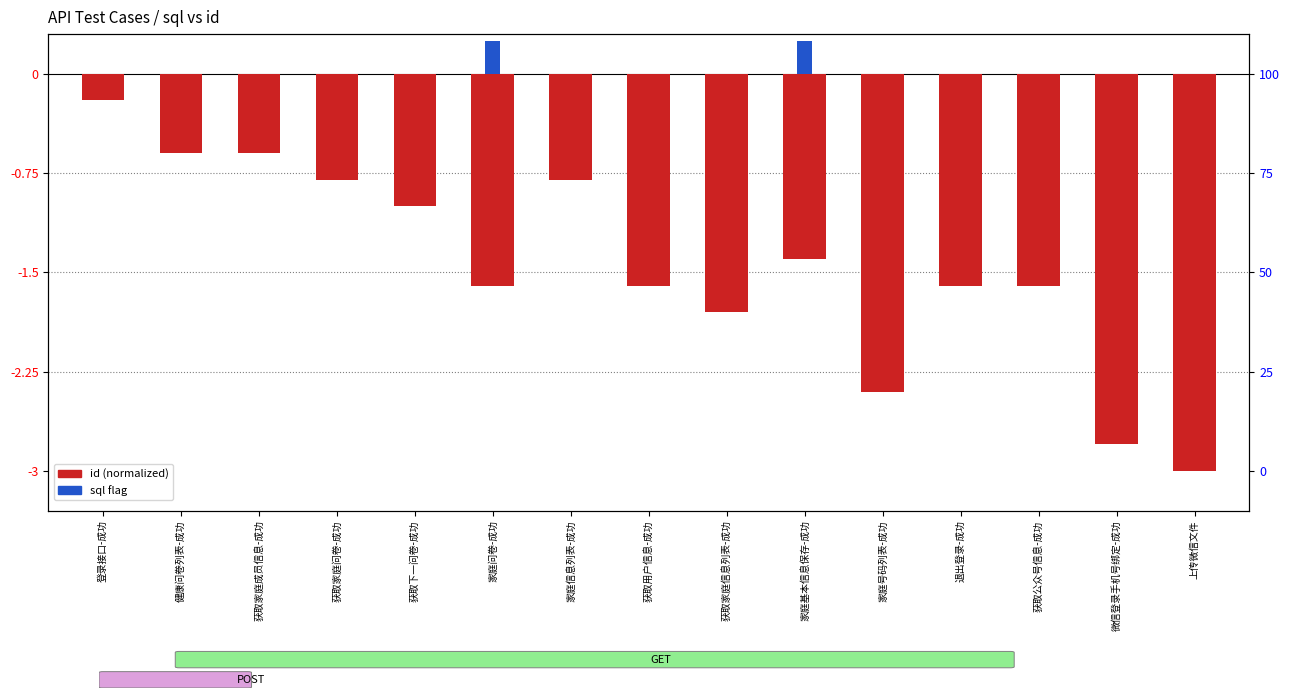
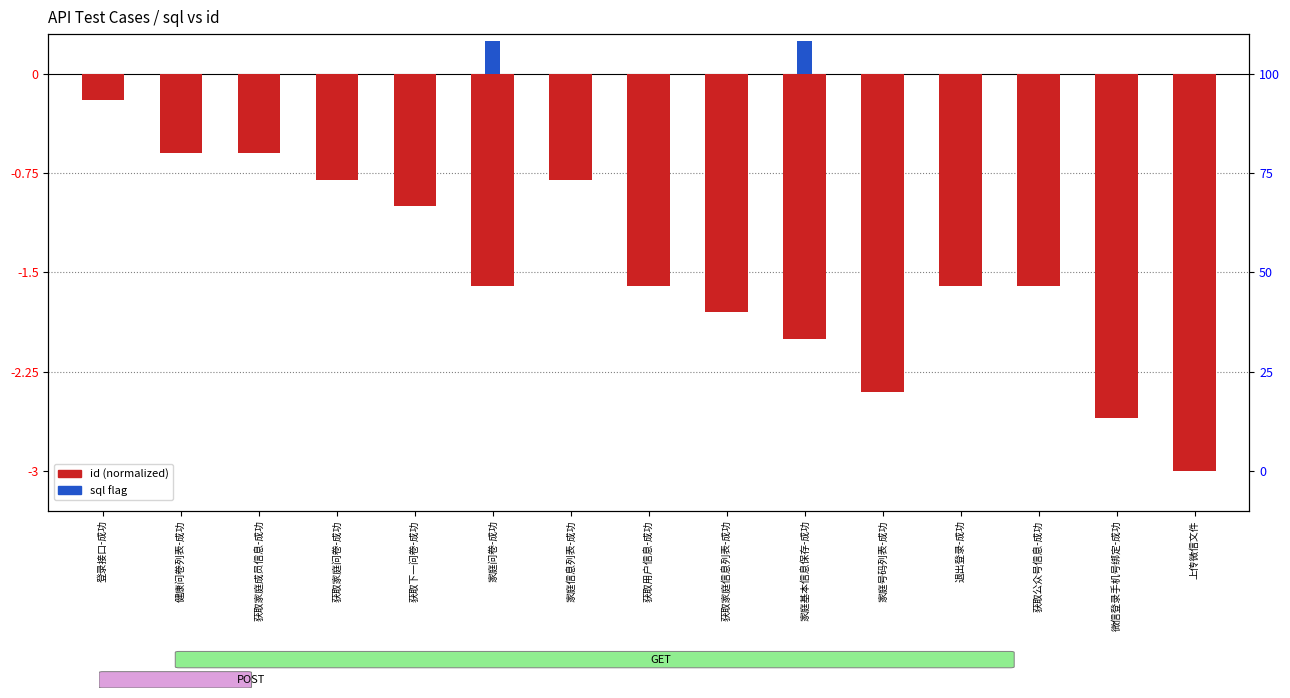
  {
    "id (normalized)": {
      "登录接口-成功": -0.20,
      "健康问卷列表-成功": -0.60,
      "获取家庭成员信息-成功": -0.60,
      "获取家庭问卷-成功": -0.80,
      "获取下一问卷-成功": -1.00,
      "家庭问卷-成功": -1.60,
      "家庭信息列表-成功": -0.80,
      "获取用户信息-成功": -1.60,
      "获取家庭信息列表-成功": -1.80,
-     "家庭基本信息保存-成功": -1.40,
+     "家庭基本信息保存-成功": -2.00,
      "家庭号码列表-成功": -2.40,
      "退出登录-成功": -1.60,
      "获取公众号信息-成功": -1.60,
-     "微信登录手机号绑定-成功": -2.80,
+     "微信登录手机号绑定-成功": -2.60,
      "上传微信文件": -3.00
    },
    "sql flag": {
      "登录接口-成功": 0.00,
      "健康问卷列表-成功": 0.00,
      "获取家庭成员信息-成功": 0.00,
      "获取家庭问卷-成功": 0.00,
      "获取下一问卷-成功": 0.00,
      "家庭问卷-成功": 0.25,
      "家庭信息列表-成功": 0.00,
      "获取用户信息-成功": 0.00,
      "获取家庭信息列表-成功": 0.00,
      "家庭基本信息保存-成功": 0.25,
      "家庭号码列表-成功": 0.00,
      "退出登录-成功": 0.00,
      "获取公众号信息-成功": 0.00,
      "微信登录手机号绑定-成功": 0.00,
      "上传微信文件": 0.00
    }
  }
